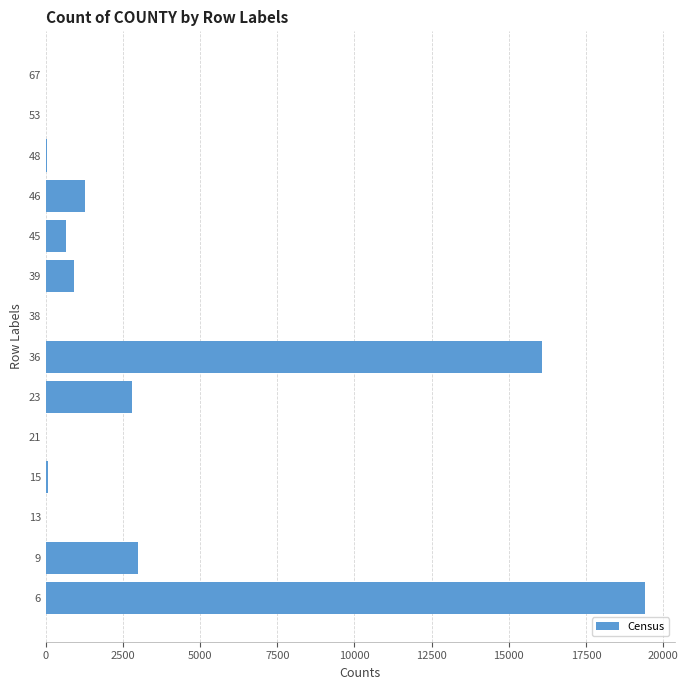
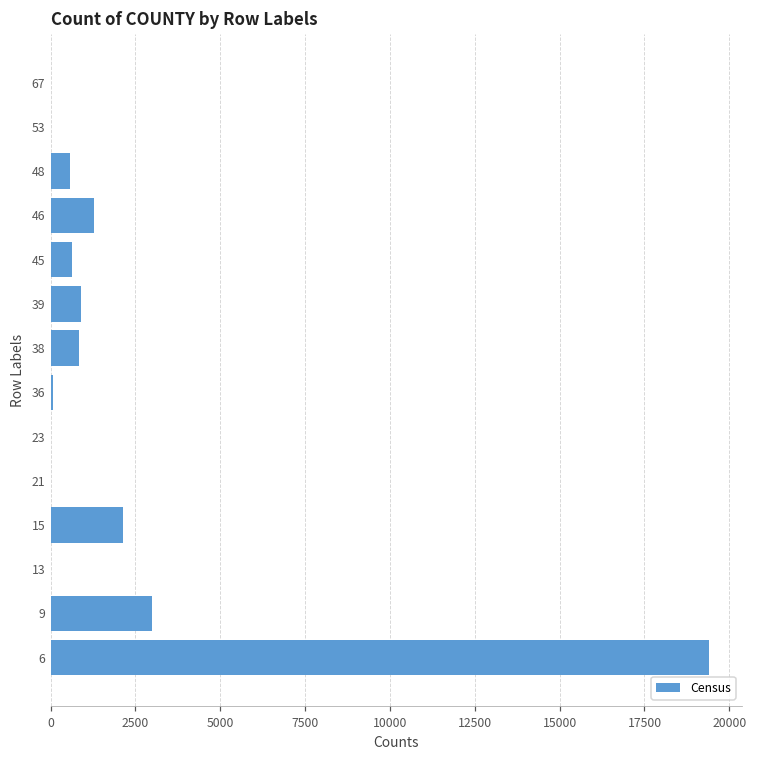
  {
-   "48": 0,
+   "48": 600,
    "46": 1300,
    "45": 600,
    "39": 900,
-   "38": 0,
-   "36": 16100,
-   "23": 2800,
-   "15": 100,
+   "38": 800,
+   "36": 100,
+   "23": 0,
+   "15": 2100,
    "9": 3000,
    "6": 19400
  }
